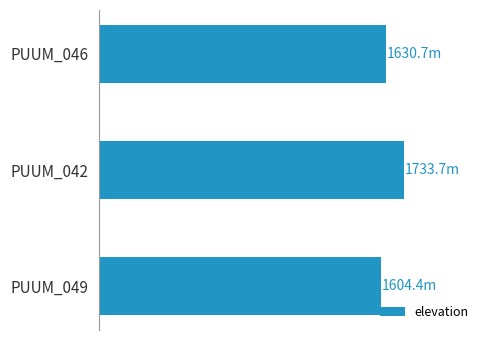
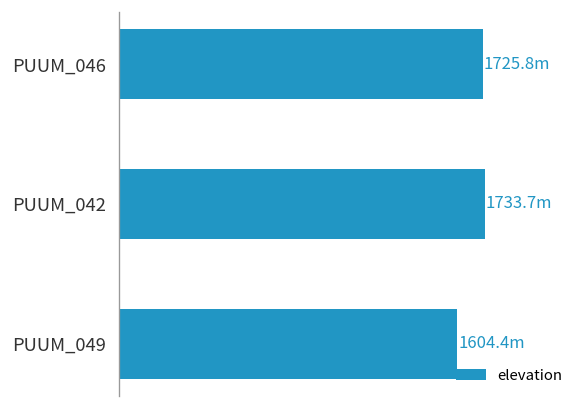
  {
-   "PUUM_046": "1630.7m",
+   "PUUM_046": "1725.8m",
    "PUUM_042": "1733.7m",
    "PUUM_049": "1604.4m"
  }
